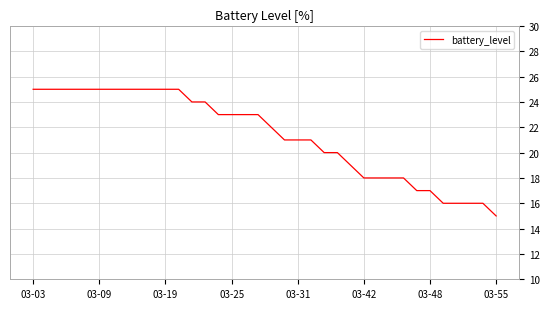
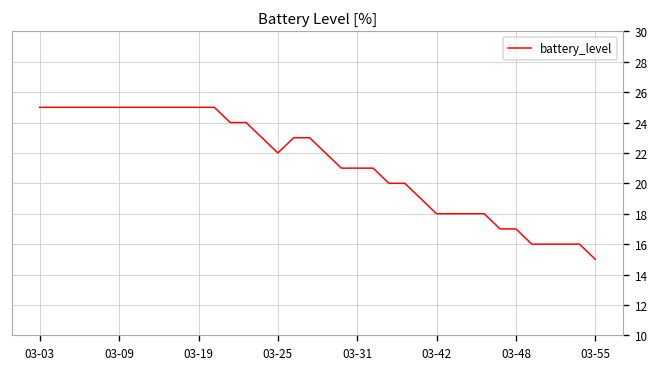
  {
    "03-03": 25,
    "03-19": 25,
-   "03-25": 23,
+   "03-25": 22,
    "03-55": 15
  }
